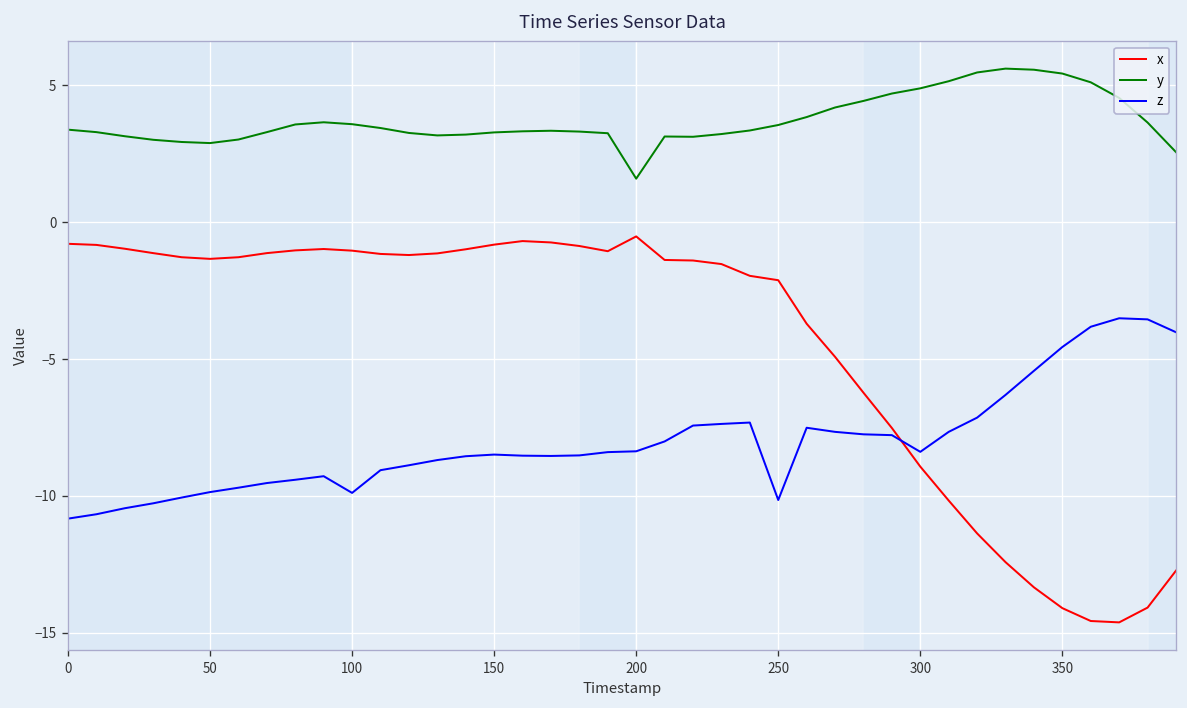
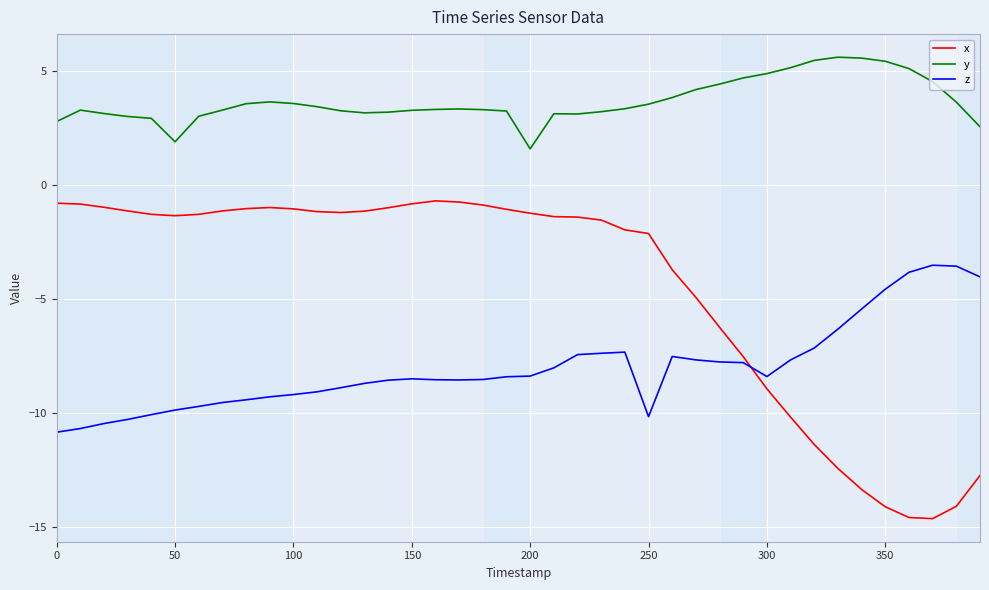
  {
    "x": {
      "0": -0.8,
      "50": -1.3,
      "100": -1.0,
      "150": -0.8,
-     "200": -0.5,
+     "200": -1.2,
      "250": -2.1,
      "300": -8.9,
      "350": -14.1
    },
    "y": {
-     "0": 3.4,
-     "50": 2.9,
+     "0": 2.8,
+     "50": 1.9,
      "100": 3.6,
      "150": 3.3,
      "200": 1.6,
      "250": 3.6,
      "300": 4.9,
      "350": 5.4
    },
    "z": {
      "0": -10.8,
      "50": -9.9,
-     "100": -9.9,
+     "100": -9.2,
      "150": -8.5,
      "200": -8.4,
      "250": -10.2,
      "300": -8.4,
      "350": -4.6
    }
  }
